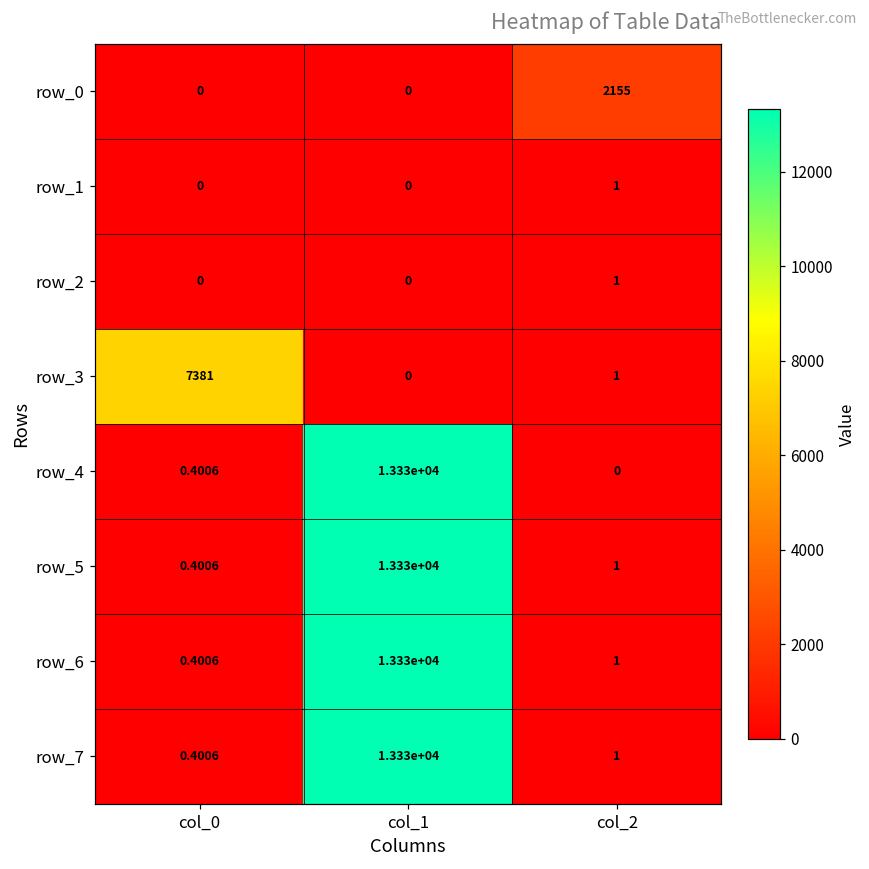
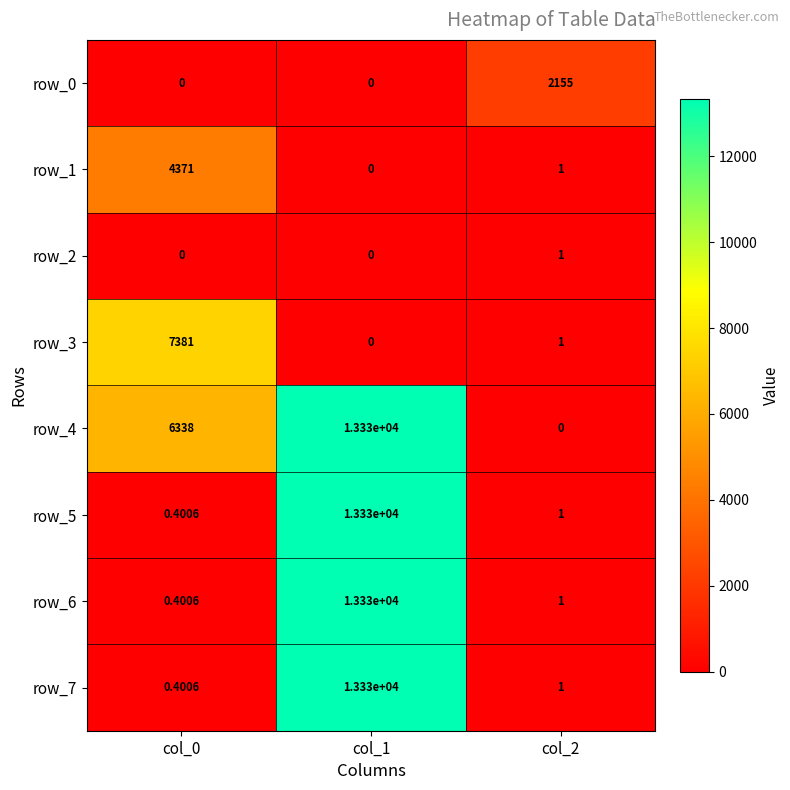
  {
    "row_0": {
      "col_0": "0",
      "col_1": "0",
      "col_2": "2155"
    },
    "row_1": {
-     "col_0": "0",
+     "col_0": "4371",
      "col_1": "0",
      "col_2": "1"
    },
    "row_2": {
      "col_0": "0",
      "col_1": "0",
      "col_2": "1"
    },
    "row_3": {
      "col_0": "7381",
      "col_1": "0",
      "col_2": "1"
    },
    "row_4": {
-     "col_0": "0.4006",
+     "col_0": "6338",
      "col_1": "1.333e+04",
      "col_2": "0"
    },
    "row_5": {
      "col_0": "0.4006",
      "col_1": "1.333e+04",
      "col_2": "1"
    },
    "row_6": {
      "col_0": "0.4006",
      "col_1": "1.333e+04",
      "col_2": "1"
    },
    "row_7": {
      "col_0": "0.4006",
      "col_1": "1.333e+04",
      "col_2": "1"
    }
  }
